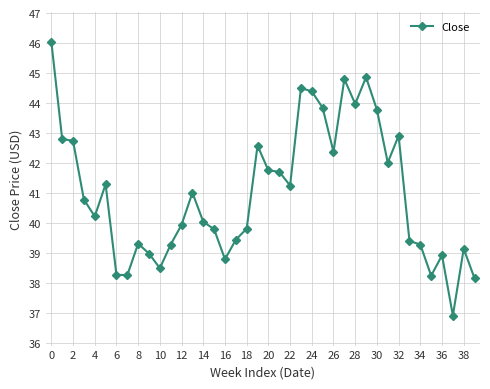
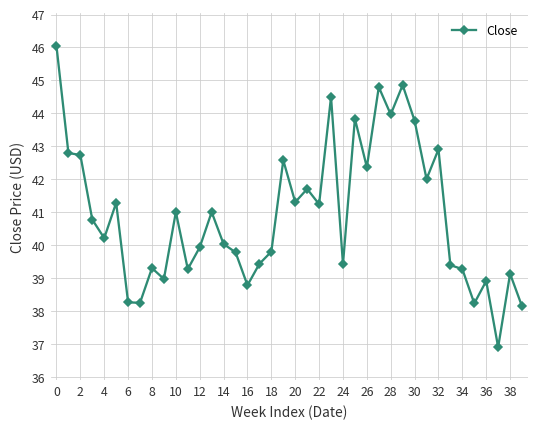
  {
    "0": 46.0,
    "2": 42.7,
    "4": 40.2,
    "6": 38.3,
    "8": 39.3,
-   "10": 38.5,
+   "10": 41.0,
    "12": 39.9,
    "14": 40.0,
    "16": 38.8,
    "18": 39.8,
-   "20": 41.8,
+   "20": 41.3,
    "22": 41.2,
-   "24": 44.4,
+   "24": 39.4,
    "26": 42.4,
    "28": 44.0,
    "30": 43.8,
    "32": 42.9,
    "34": 39.3,
    "36": 38.9,
    "38": 39.1
  }
